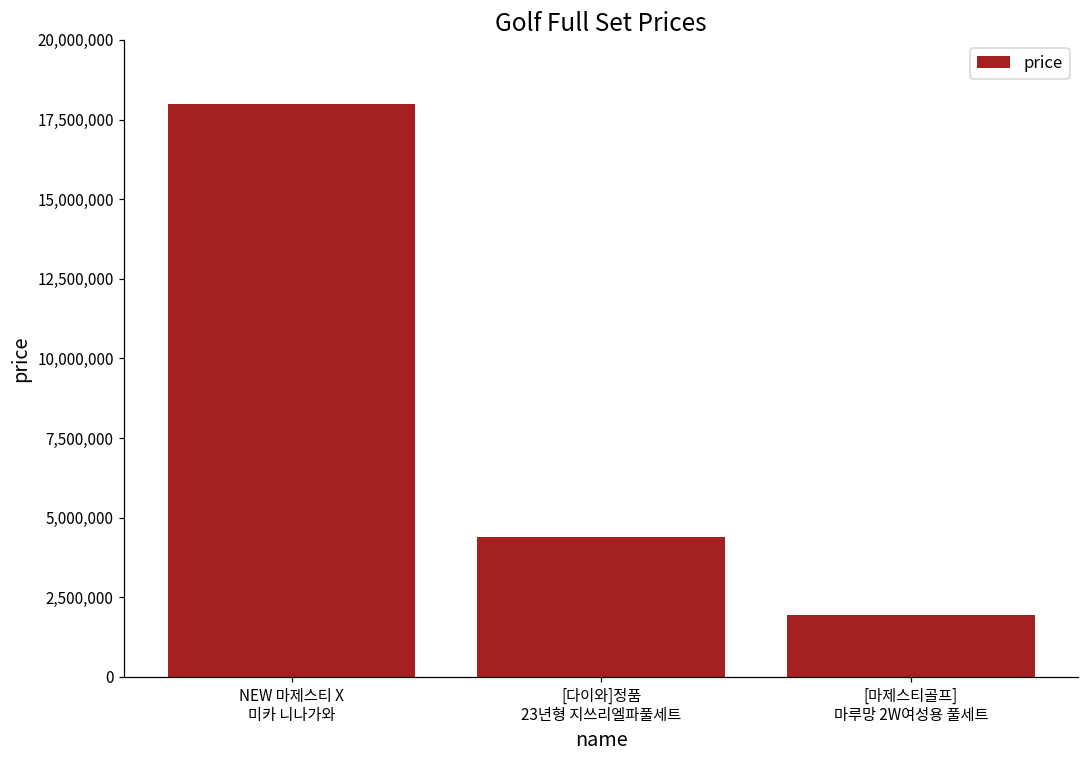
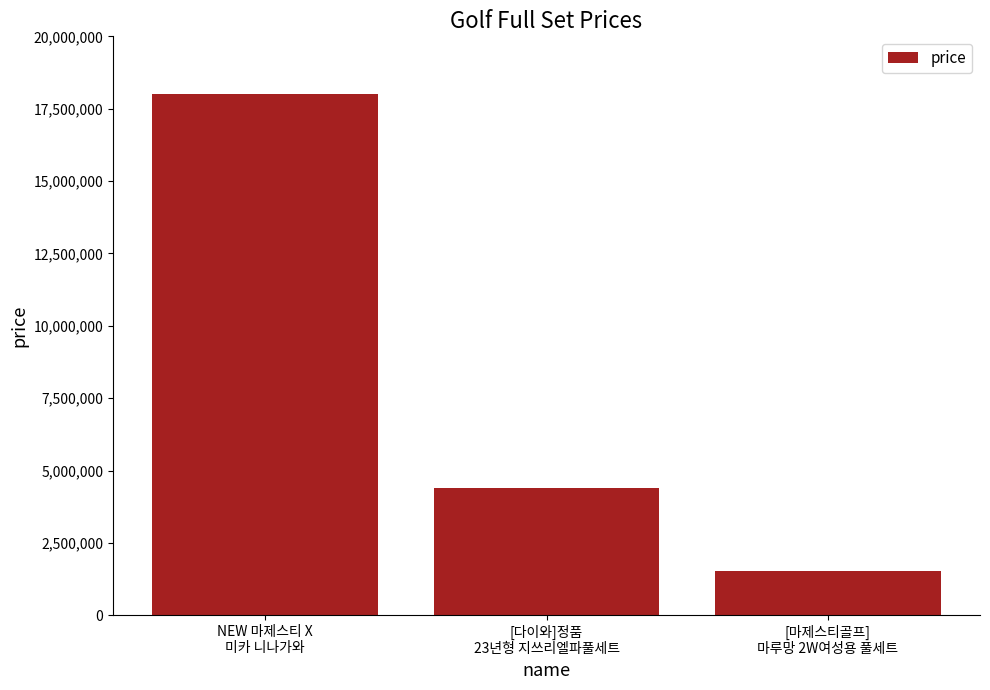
  {
    "NEW 마제스티 X 미카 니나가와": "18,000,000",
    "[다이와]정품 23년형 지쓰리엘파풀세트": "4,400,000",
-   "[마제스티골프] 마루망 2W여성용 풀세트": "2,000,000"
+   "[마제스티골프] 마루망 2W여성용 풀세트": "1,500,000"
  }
